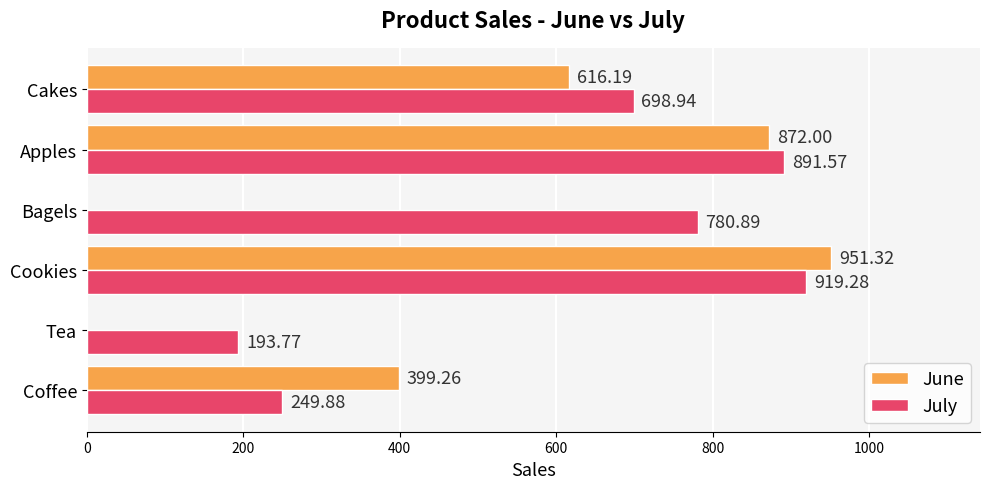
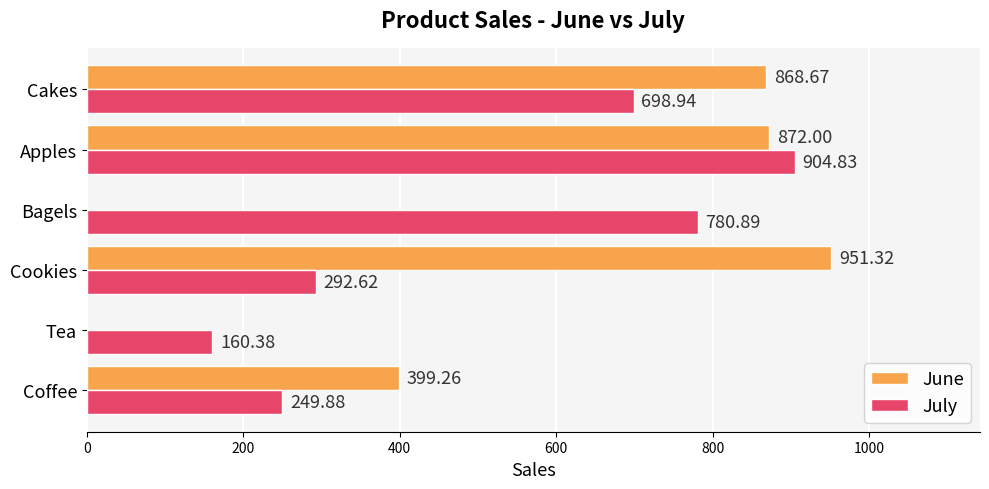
  {
    "June": {
-     "Cakes": 616.19,
+     "Cakes": 868.67,
      "Apples": 872.00,
      "Cookies": 951.32,
      "Coffee": 399.26
    },
    "July": {
      "Cakes": 698.94,
-     "Apples": 891.57,
+     "Apples": 904.83,
      "Bagels": 780.89,
-     "Cookies": 919.28,
-     "Tea": 193.77,
+     "Cookies": 292.62,
+     "Tea": 160.38,
      "Coffee": 249.88
    }
  }
